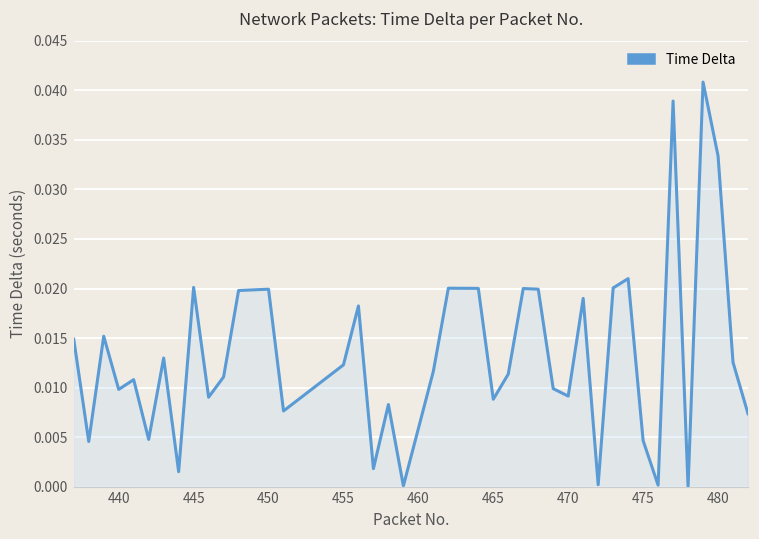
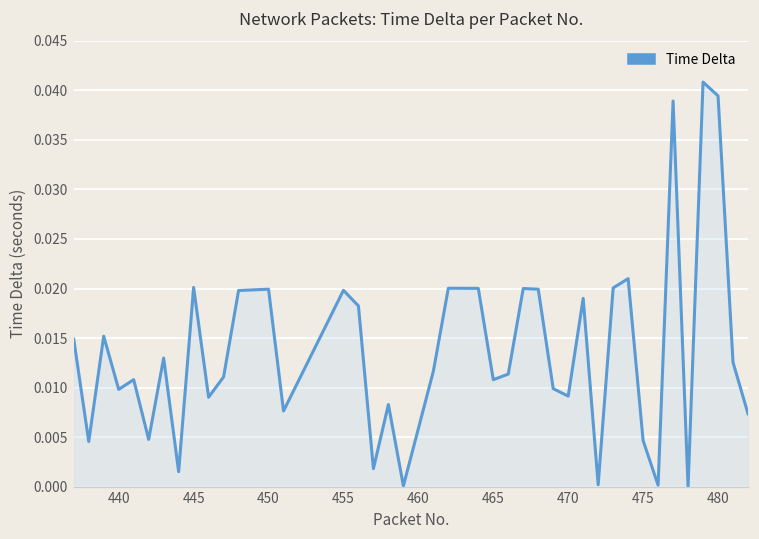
  {
    "440": 0.010,
    "445": 0.020,
    "450": 0.020,
-   "455": 0.012,
-   "465": 0.009,
+   "455": 0.020,
+   "465": 0.011,
    "470": 0.009,
    "475": 0.005,
-   "480": 0.033
+   "480": 0.039
  }
